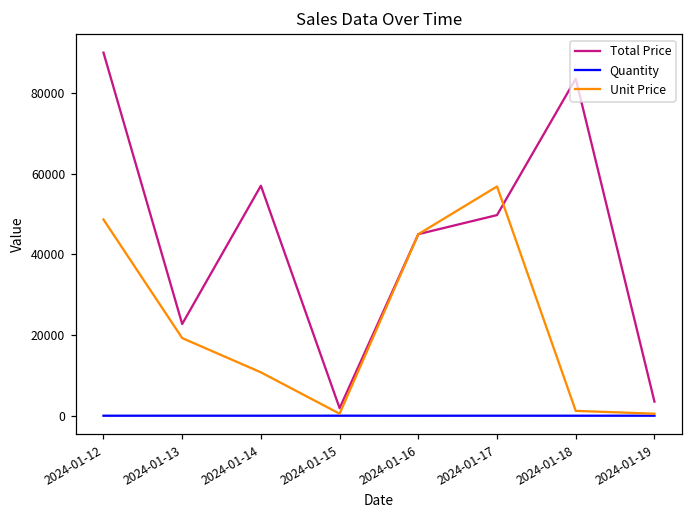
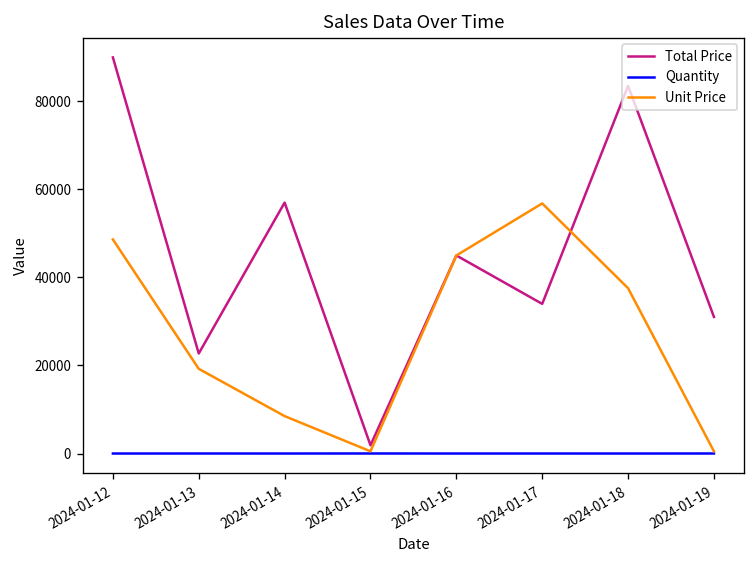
  {
    "Total Price": {
      "2024-01-12": 90000,
      "2024-01-13": 23000,
      "2024-01-14": 57000,
      "2024-01-15": 2000,
-     "2024-01-17": 50000,
-     "2024-01-19": 4000
+     "2024-01-17": 34000,
+     "2024-01-19": 31000
    },
    "Quantity": {
      "2024-01-12": 0,
      "2024-01-13": 0,
      "2024-01-14": 0,
      "2024-01-16": 0,
      "2024-01-17": 0,
      "2024-01-18": 0
    },
    "Unit Price": {
      "2024-01-12": 49000,
      "2024-01-13": 19000,
-     "2024-01-14": 11000,
+     "2024-01-14": 9000,
      "2024-01-17": 57000,
-     "2024-01-18": 1000
+     "2024-01-18": 38000
    }
  }
